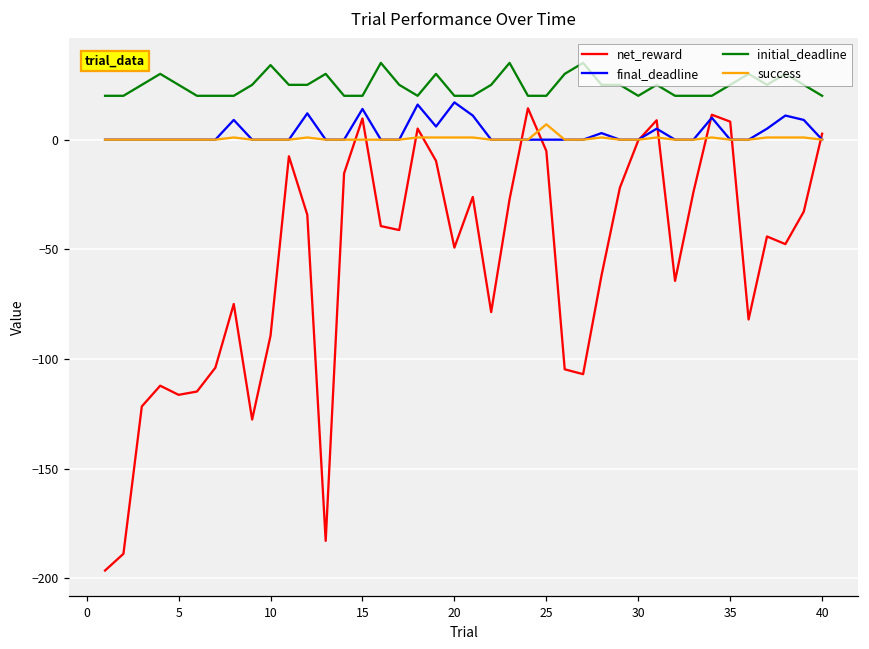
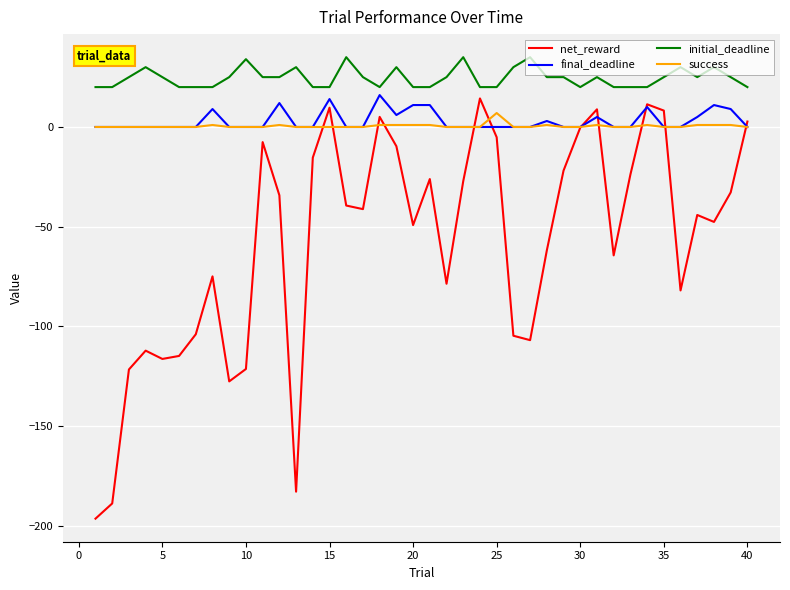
  {
    "net_reward": {
      "5": -116,
-     "10": -89,
+     "10": -121,
      "15": 10,
      "20": -49,
      "25": -5,
      "35": 8,
      "40": 3
    },
    "final_deadline": {
      "15": 14,
-     "20": 17,
+     "20": 11,
      "25": 0
    },
    "initial_deadline": {
      "5": 25,
      "10": 34,
      "15": 20,
      "20": 20,
      "25": 20,
      "30": 20,
      "35": 25,
      "40": 20
    },
    "success": {
      "15": 0,
      "20": 1,
      "25": 7
    }
  }
